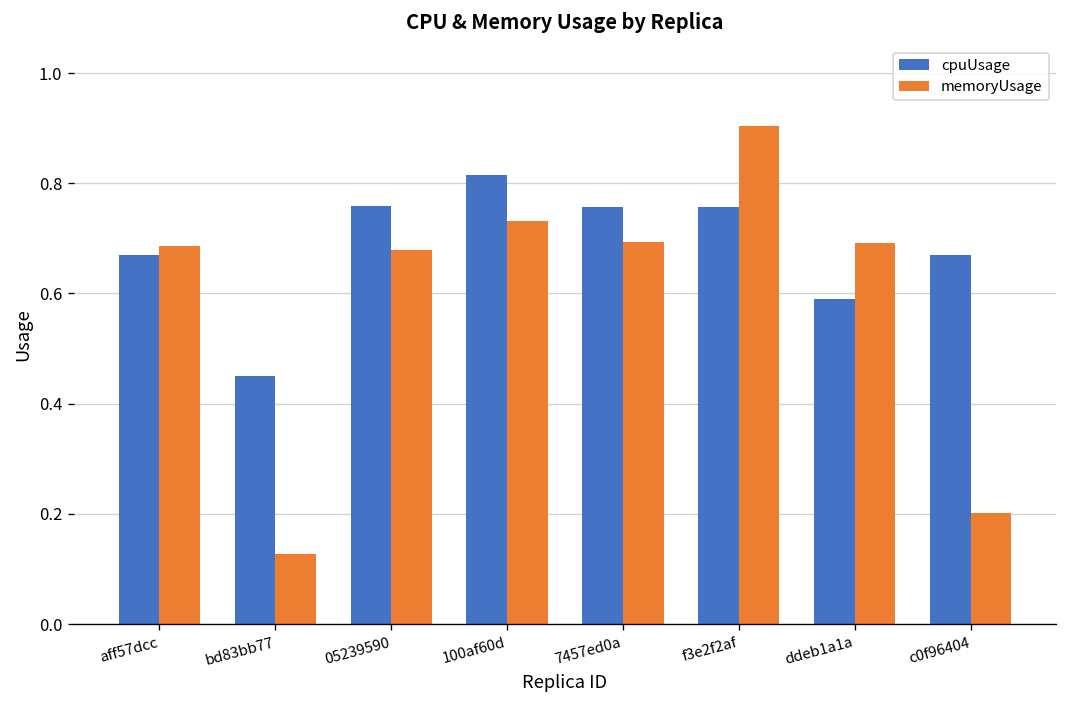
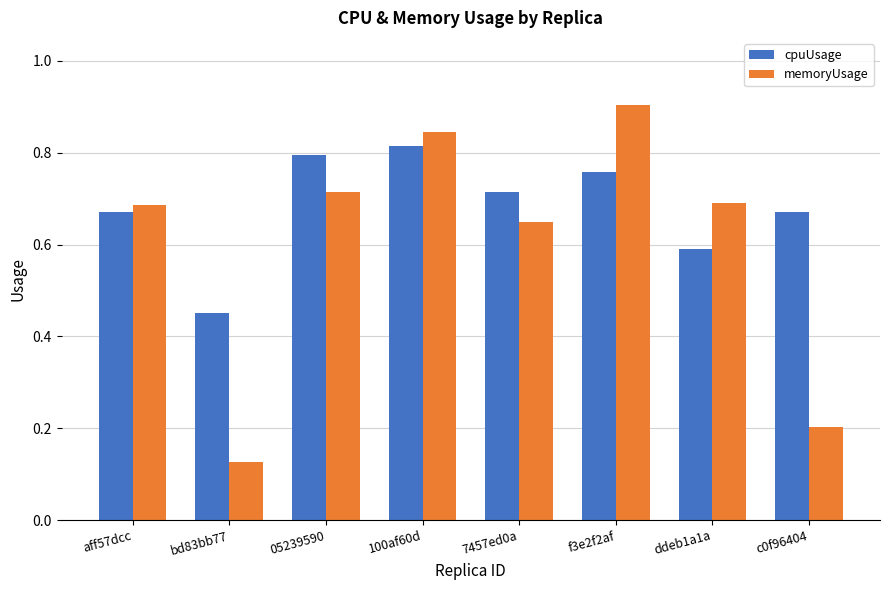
  {
    "cpuUsage": {
      "aff57dcc": 0.67,
      "bd83bb77": 0.45,
-     "05239590": 0.76,
+     "05239590": 0.79,
      "100af60d": 0.82,
-     "7457ed0a": 0.76,
+     "7457ed0a": 0.71,
      "f3e2f2af": 0.76,
      "ddeb1a1a": 0.59,
      "c0f96404": 0.67
    },
    "memoryUsage": {
      "aff57dcc": 0.69,
      "bd83bb77": 0.13,
-     "05239590": 0.68,
-     "100af60d": 0.73,
-     "7457ed0a": 0.69,
+     "05239590": 0.71,
+     "100af60d": 0.85,
+     "7457ed0a": 0.65,
      "f3e2f2af": 0.90,
      "ddeb1a1a": 0.69,
      "c0f96404": 0.20
    }
  }
